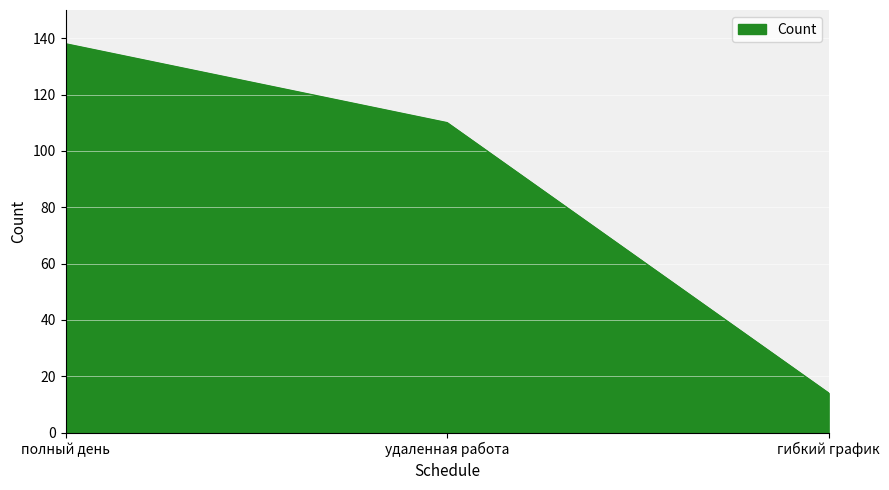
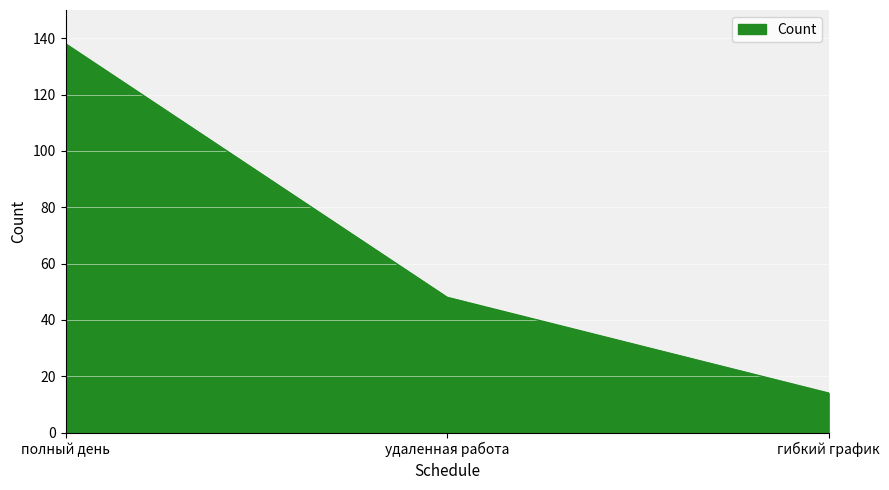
  {
    "полный день": 138,
-   "удаленная работа": 110,
+   "удаленная работа": 48,
    "гибкий график": 14
  }
